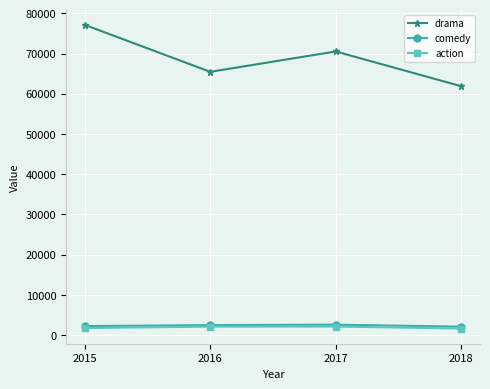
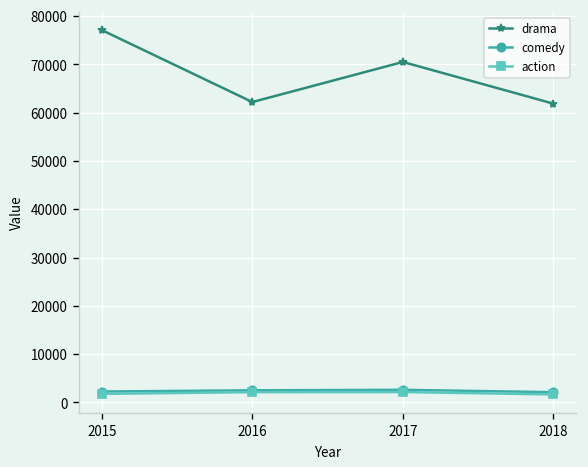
  {
    "drama": {
      "2015": 77000,
-     "2016": 65000,
+     "2016": 62000,
      "2017": 71000,
      "2018": 62000
    }
  }
